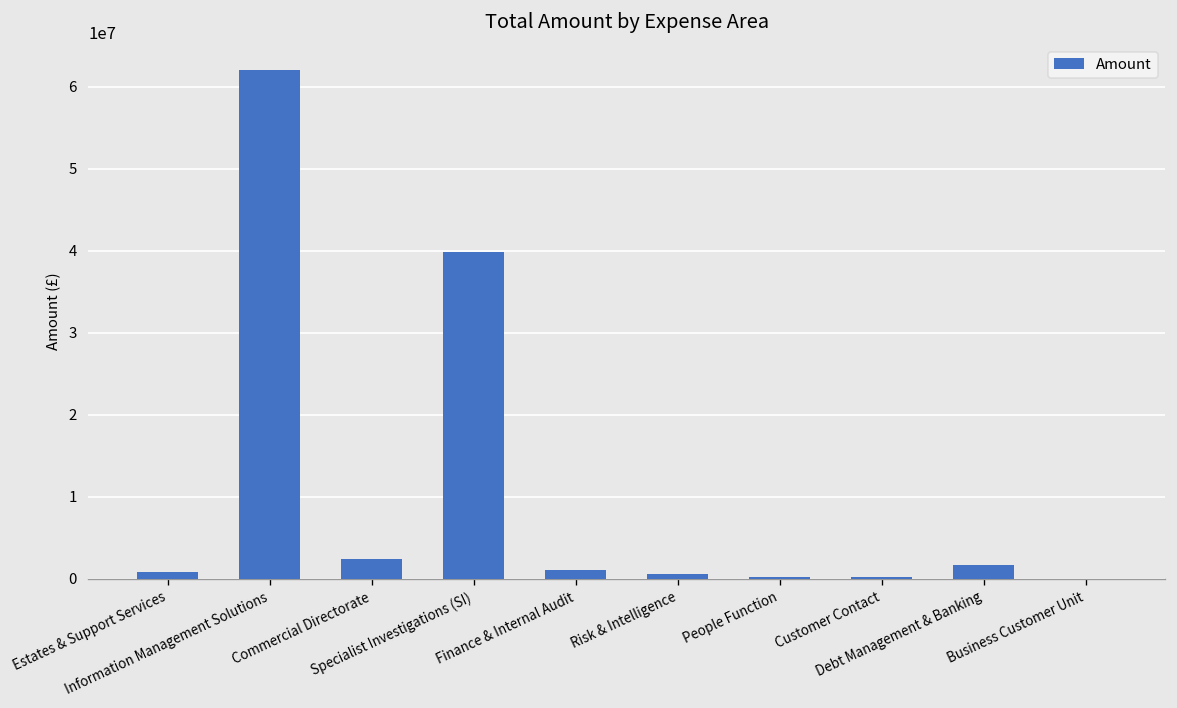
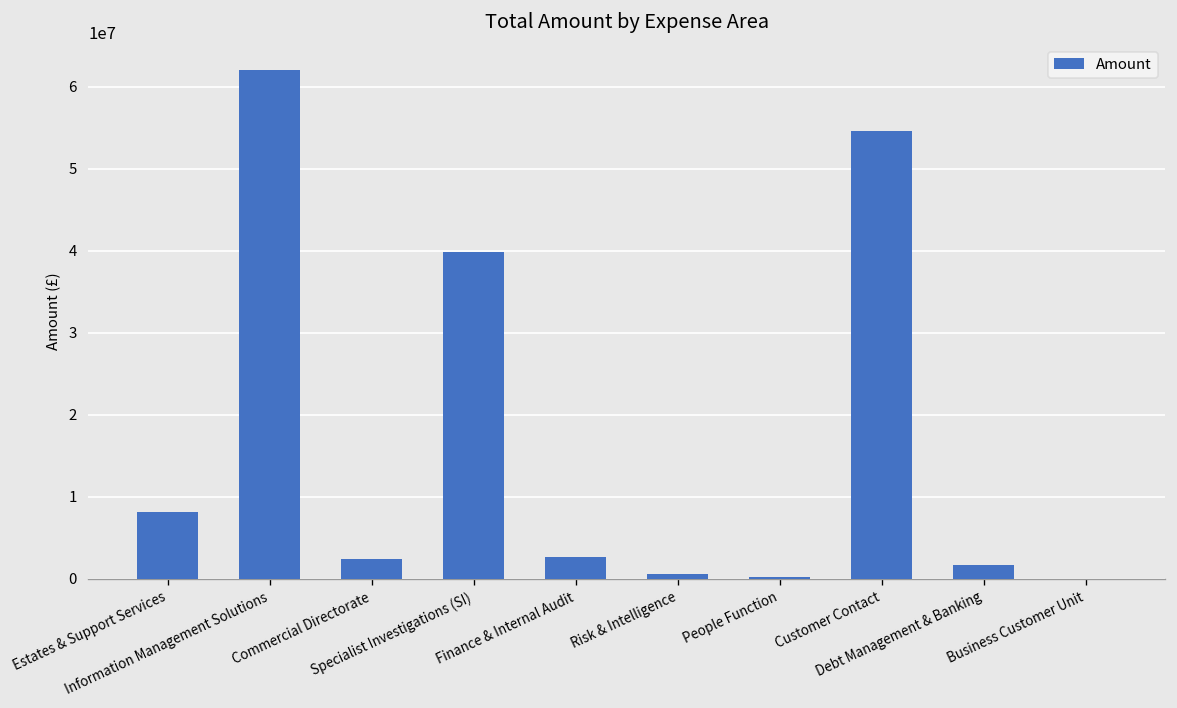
  {
-   "Estates & Support Services": 1000000,
+   "Estates & Support Services": 8000000,
    "Information Management Solutions": 62000000,
    "Commercial Directorate": 2000000,
    "Specialist Investigations (SI)": 40000000,
-   "Finance & Internal Audit": 1000000,
+   "Finance & Internal Audit": 3000000,
    "Risk & Intelligence": 1000000,
-   "Customer Contact": 0,
+   "Customer Contact": 55000000,
    "Debt Management & Banking": 2000000
  }
